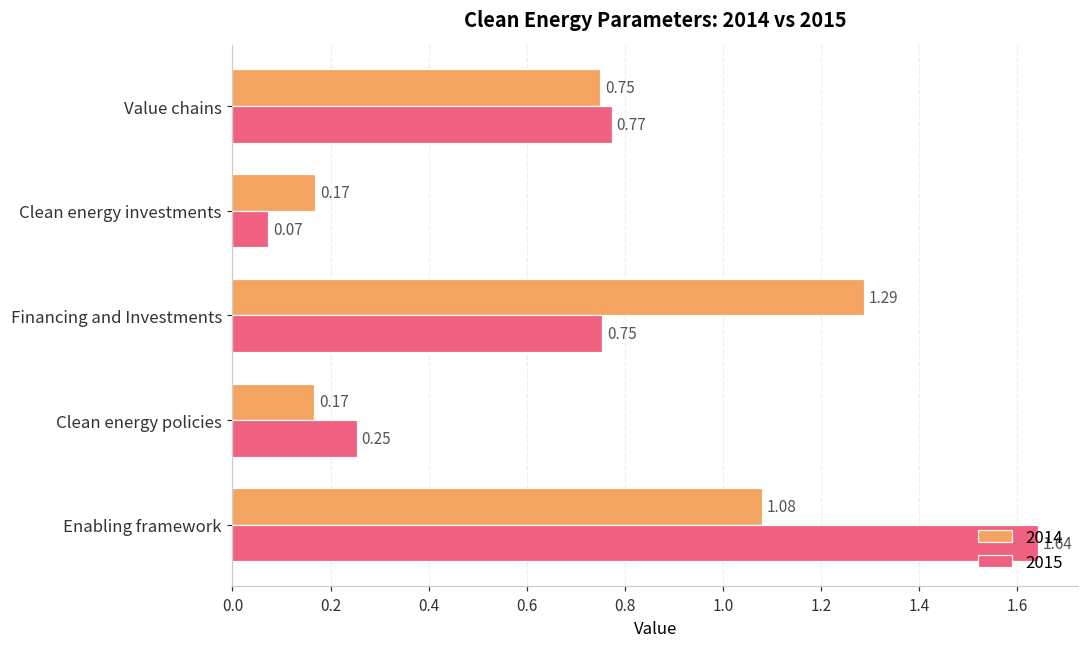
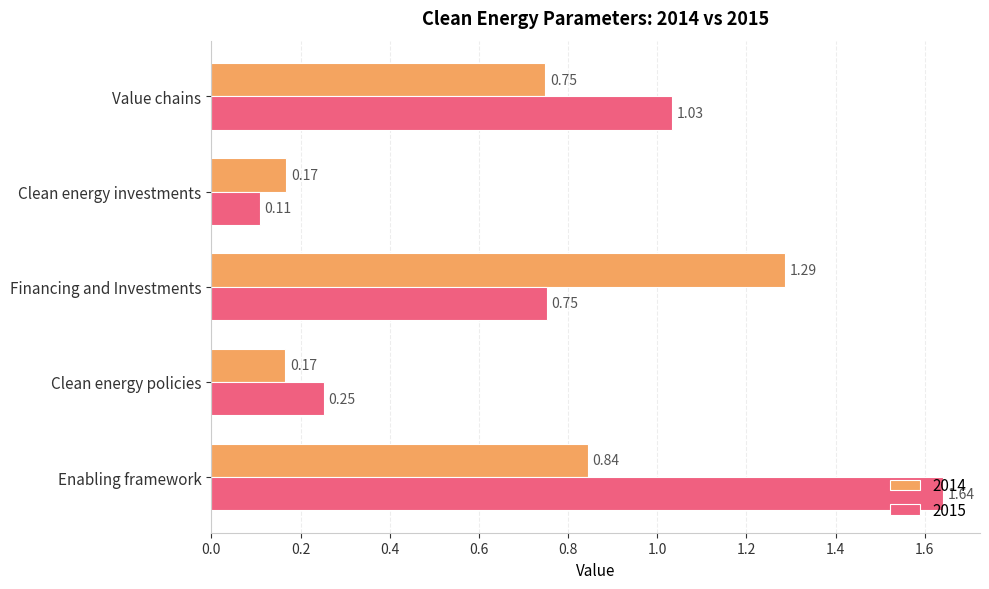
  {
    "2014": {
      "Value chains": 0.75,
      "Clean energy investments": 0.17,
      "Financing and Investments": 1.29,
      "Clean energy policies": 0.17,
-     "Enabling framework": 1.08
+     "Enabling framework": 0.84
    },
    "2015": {
-     "Value chains": 0.77,
-     "Clean energy investments": 0.07,
+     "Value chains": 1.03,
+     "Clean energy investments": 0.11,
      "Financing and Investments": 0.75,
      "Clean energy policies": 0.25,
      "Enabling framework": 1.64
    }
  }
